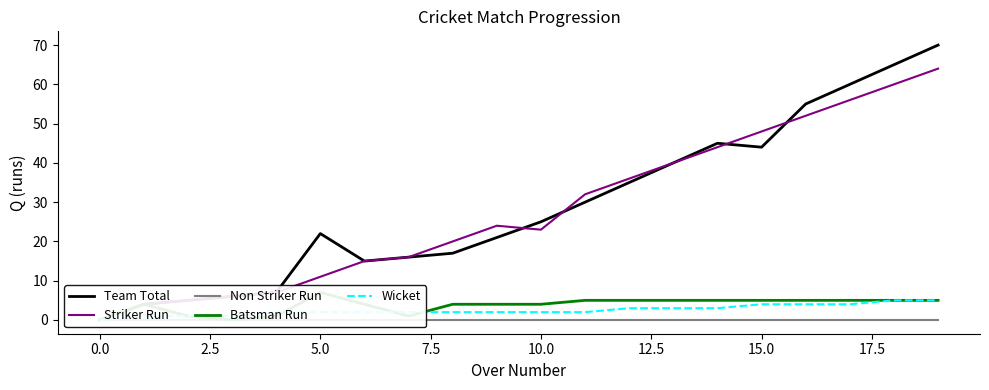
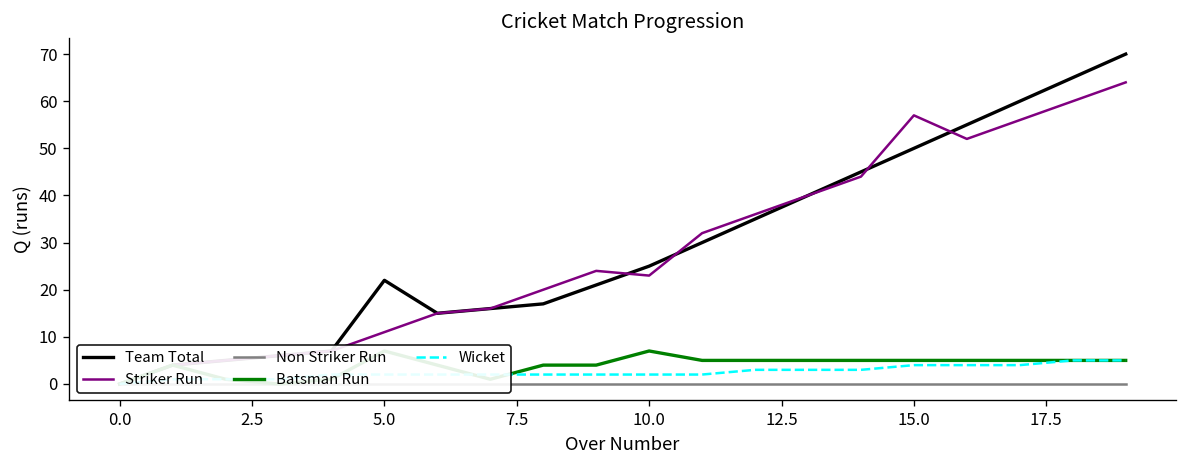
  {
    "Team Total": {
      "5.0": 22,
      "10.0": 25,
-     "15.0": 44
+     "15.0": 50
    },
    "Striker Run": {
      "5.0": 11,
      "10.0": 23,
-     "15.0": 48
+     "15.0": 57
    },
    "Non Striker Run": {
      "10.0": 0,
      "15.0": 0
    },
    "Batsman Run": {
-     "10.0": 4,
+     "10.0": 7,
      "15.0": 5
    },
    "Wicket": {
      "10.0": 2,
      "15.0": 4
    }
  }
